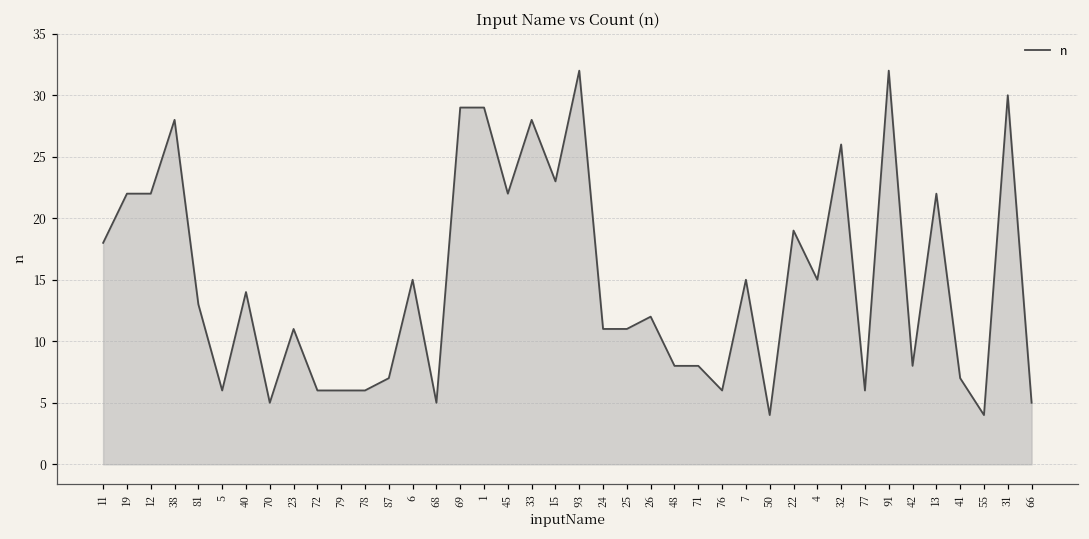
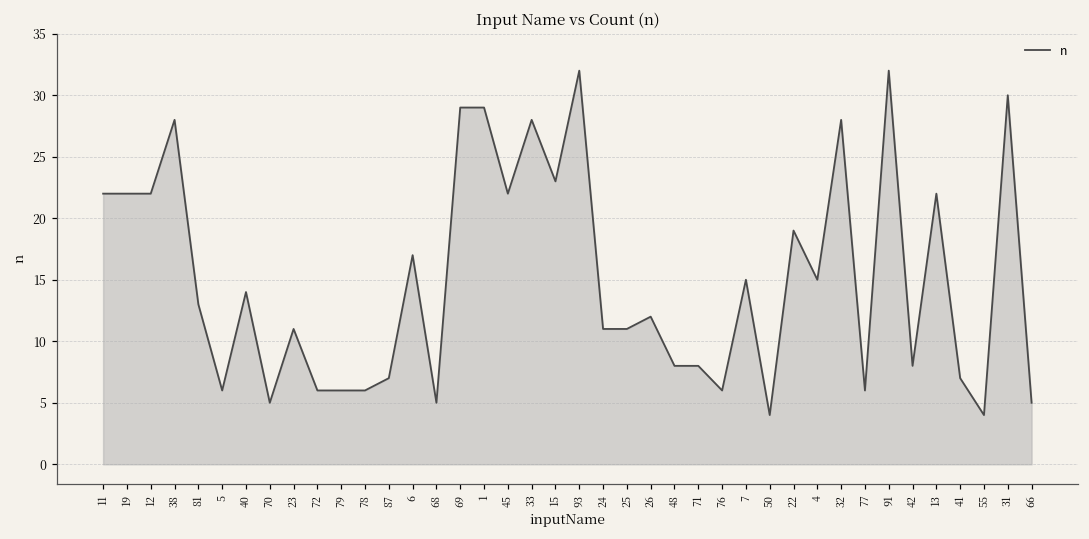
  {
-   "11": 18,
+   "11": 22,
    "19": 22,
    "12": 22,
    "38": 28,
    "81": 13,
    "5": 6,
    "40": 14,
    "70": 5,
    "23": 11,
    "72": 6,
    "79": 6,
    "78": 6,
    "87": 7,
-   "6": 15,
+   "6": 17,
    "68": 5,
    "69": 29,
    "1": 29,
    "45": 22,
    "33": 28,
    "15": 23,
    "93": 32,
    "24": 11,
    "25": 11,
    "26": 12,
    "48": 8,
    "71": 8,
    "76": 6,
    "7": 15,
    "50": 4,
    "22": 19,
    "4": 15,
-   "32": 26,
+   "32": 28,
    "77": 6,
    "91": 32,
    "42": 8,
    "13": 22,
    "41": 7,
    "55": 4,
    "31": 30,
    "66": 5
  }
